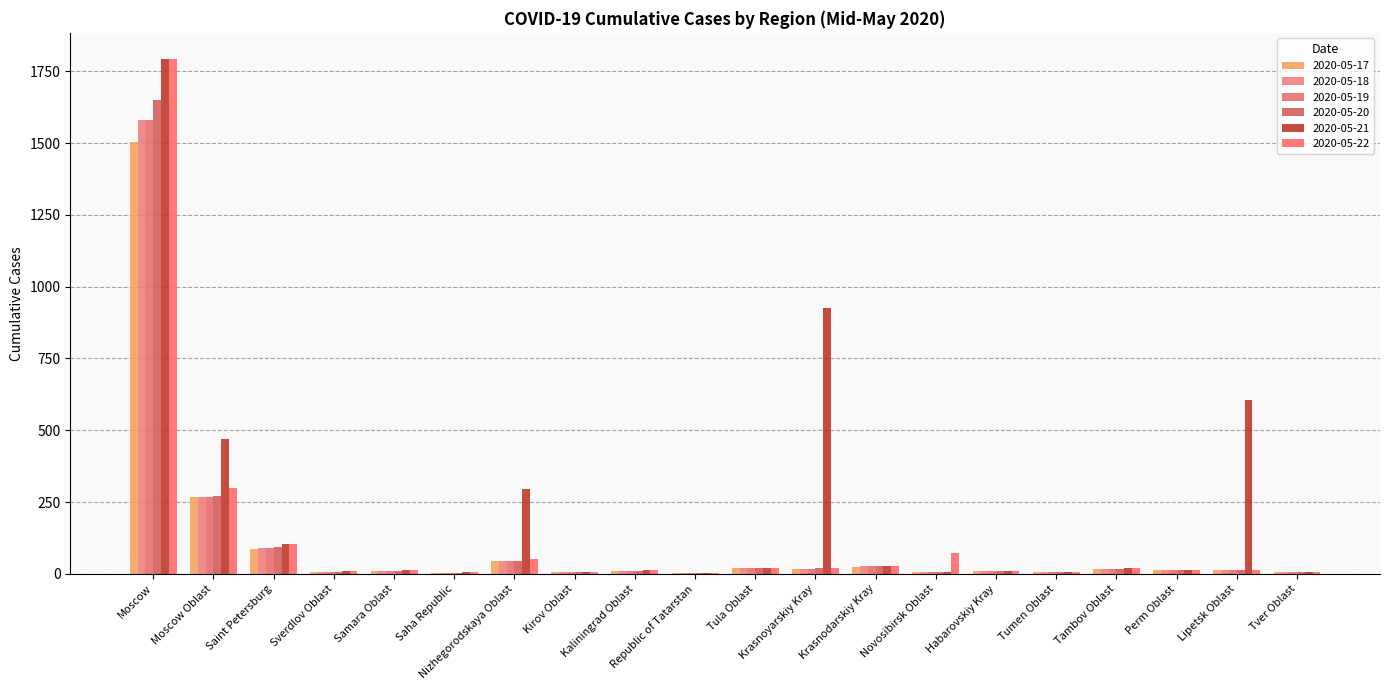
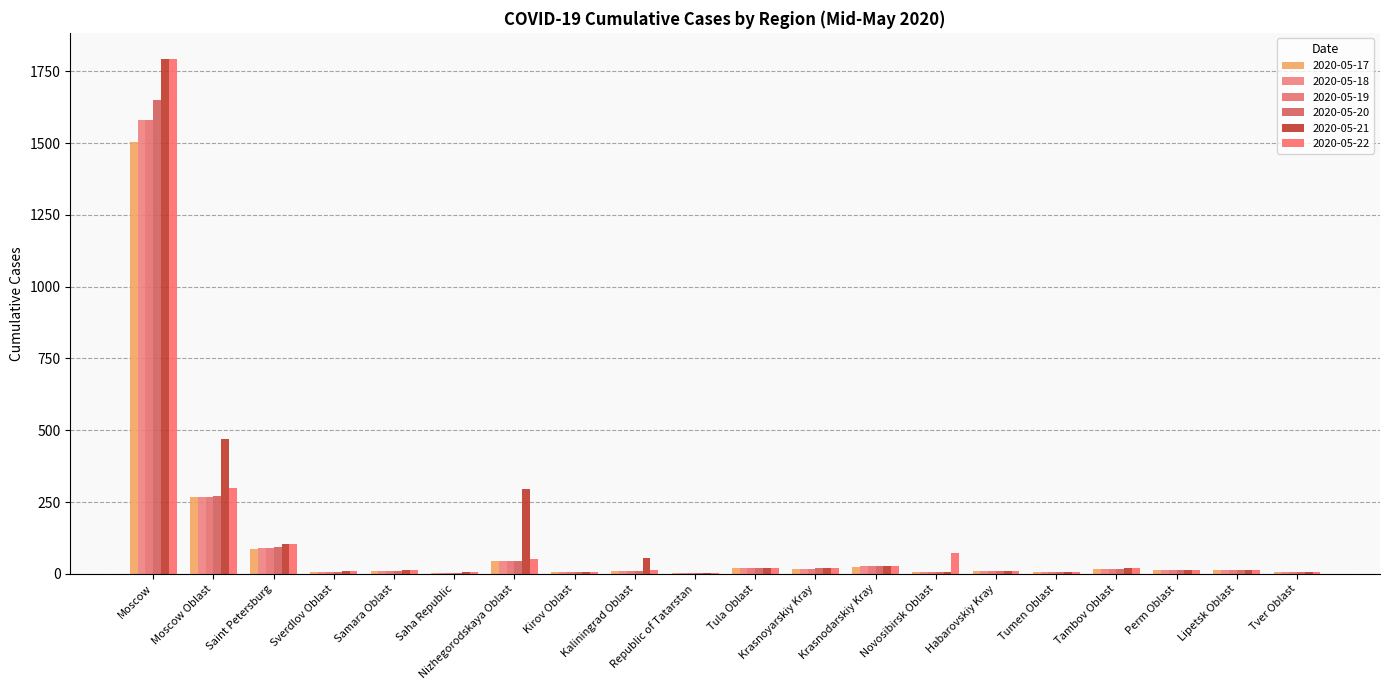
  {
    "2020-05-21": {
      "Moscow": 1790,
      "Moscow Oblast": 470,
      "Saint Petersburg": 100,
      "Sverdlov Oblast": 10,
      "Samara Oblast": 10,
      "Nizhegorodskaya Oblast": 290,
-     "Kaliningrad Oblast": 10,
+     "Kaliningrad Oblast": 60,
      "Tula Oblast": 20,
-     "Krasnoyarskiy Kray": 930,
+     "Krasnoyarskiy Kray": 20,
      "Krasnodarskiy Kray": 30,
      "Habarovskiy Kray": 10,
      "Tambov Oblast": 20,
      "Perm Oblast": 10,
-     "Lipetsk Oblast": 610
+     "Lipetsk Oblast": 10
    }
  }
